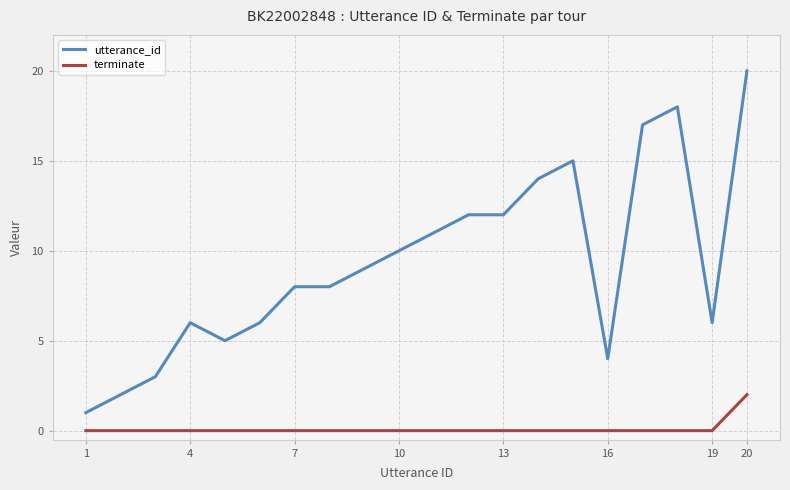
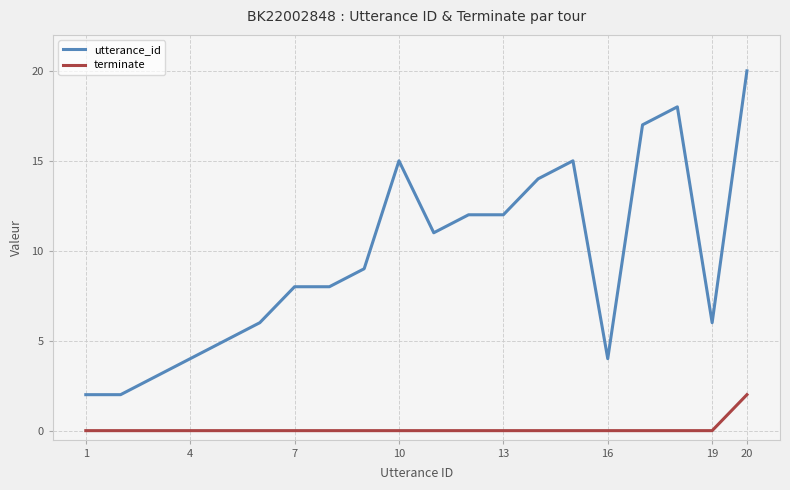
  {
    "utterance_id": {
-     "1": 1,
-     "4": 6,
+     "1": 2,
+     "4": 4,
      "7": 8,
-     "10": 10,
+     "10": 15,
      "13": 12,
      "16": 4,
      "19": 6,
      "20": 20
    },
    "terminate": {
      "1": 0,
      "4": 0,
      "7": 0,
      "10": 0,
      "13": 0,
      "16": 0,
      "19": 0,
      "20": 2
    }
  }
